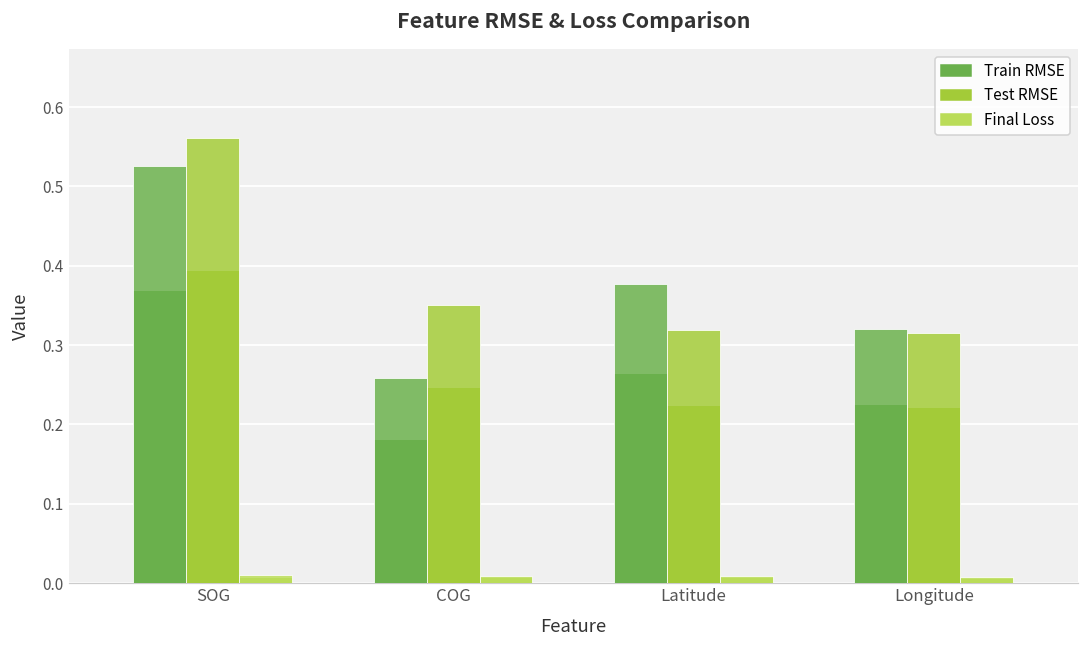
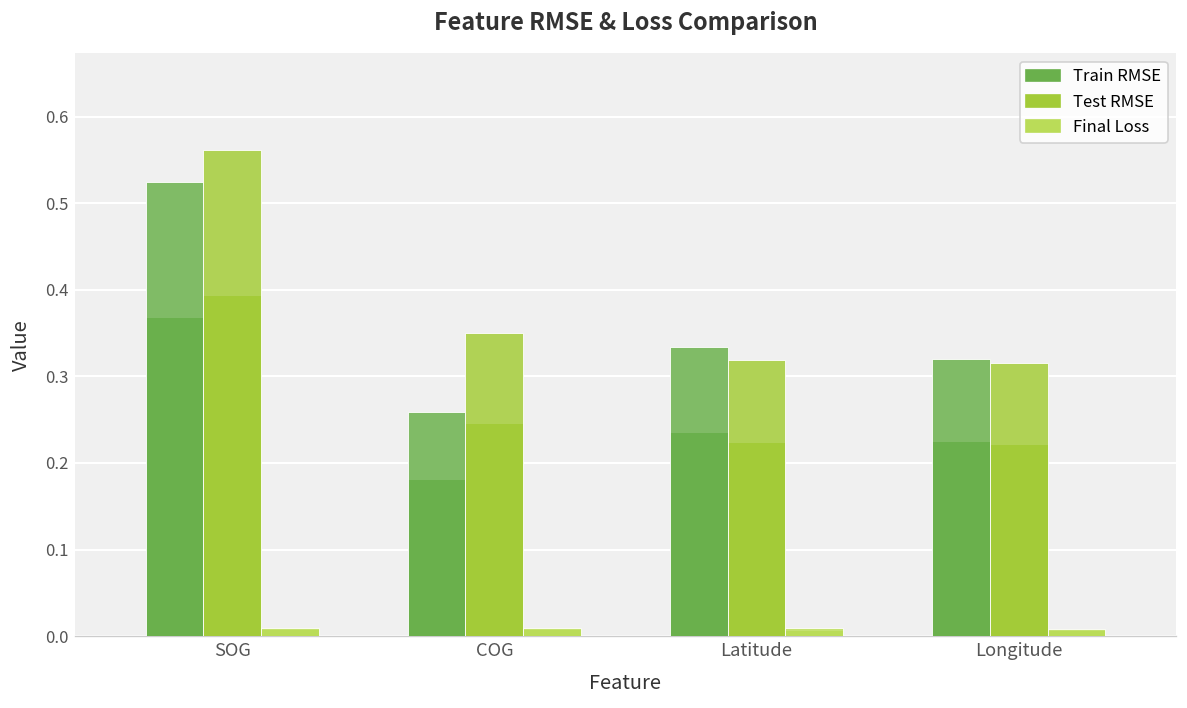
  {
    "Train RMSE": {
      "SOG": 0.53,
      "COG": 0.26,
-     "Latitude": 0.38,
+     "Latitude": 0.33,
      "Longitude": 0.32
    }
  }
